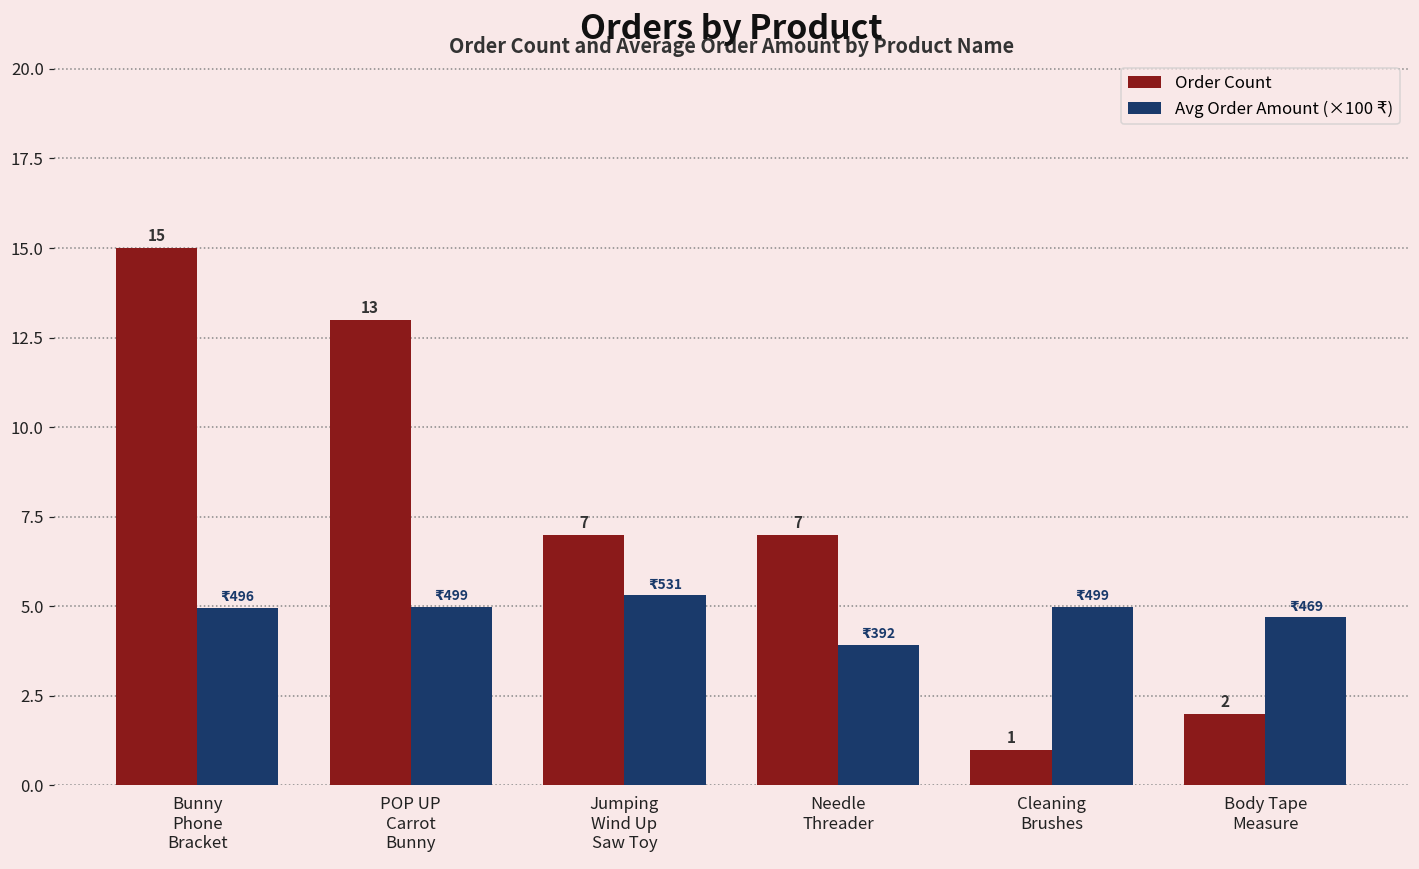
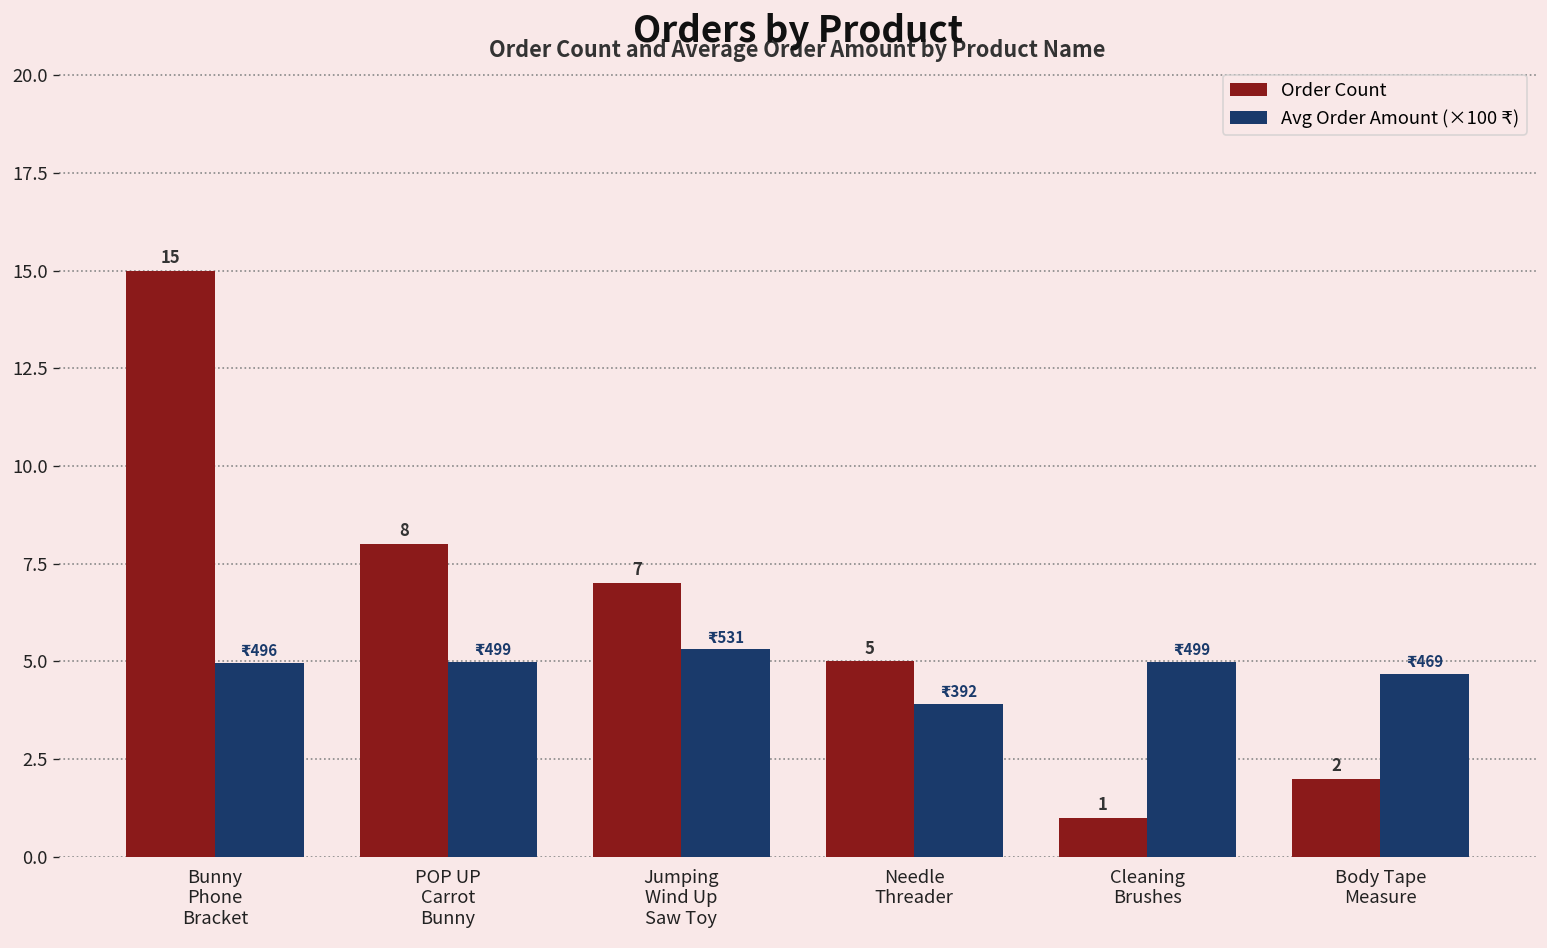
  {
    "Order Count": {
      "Bunny Phone Bracket": 15,
-     "POP UP Carrot Bunny": 13,
+     "POP UP Carrot Bunny": 8,
      "Jumping Wind Up Saw Toy": 7,
-     "Needle Threader": 7,
+     "Needle Threader": 5,
      "Cleaning Brushes": 1,
      "Body Tape Measure": 2
    }
  }
